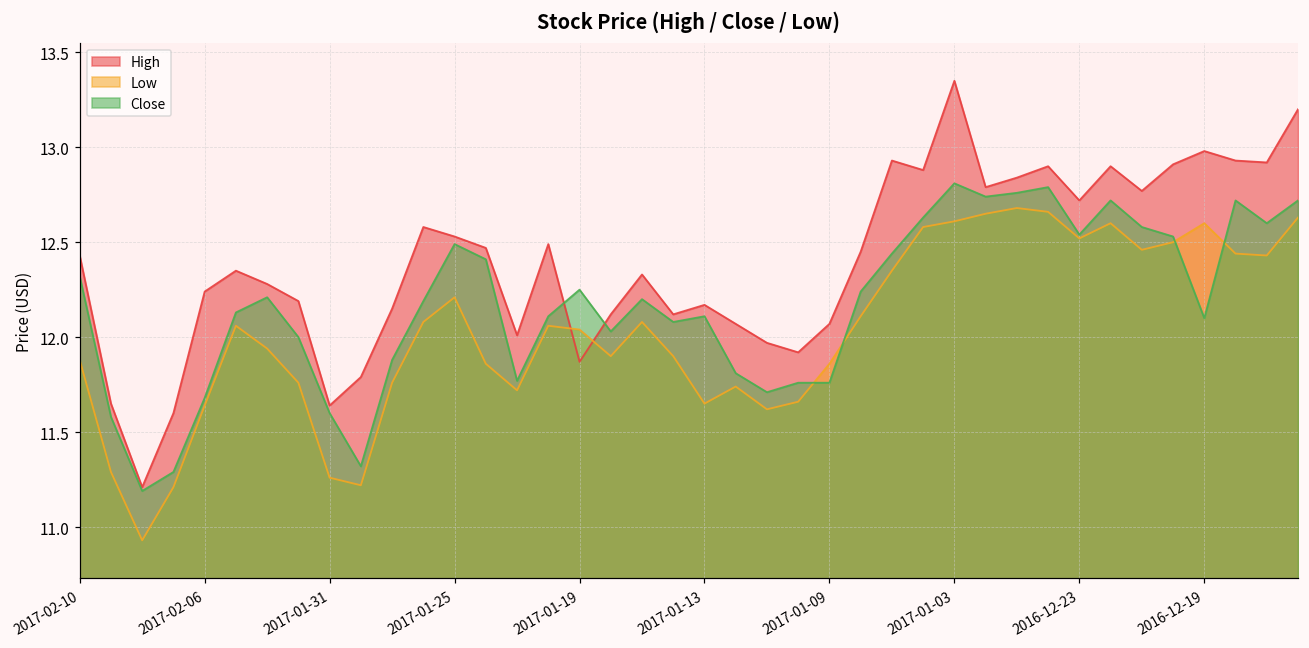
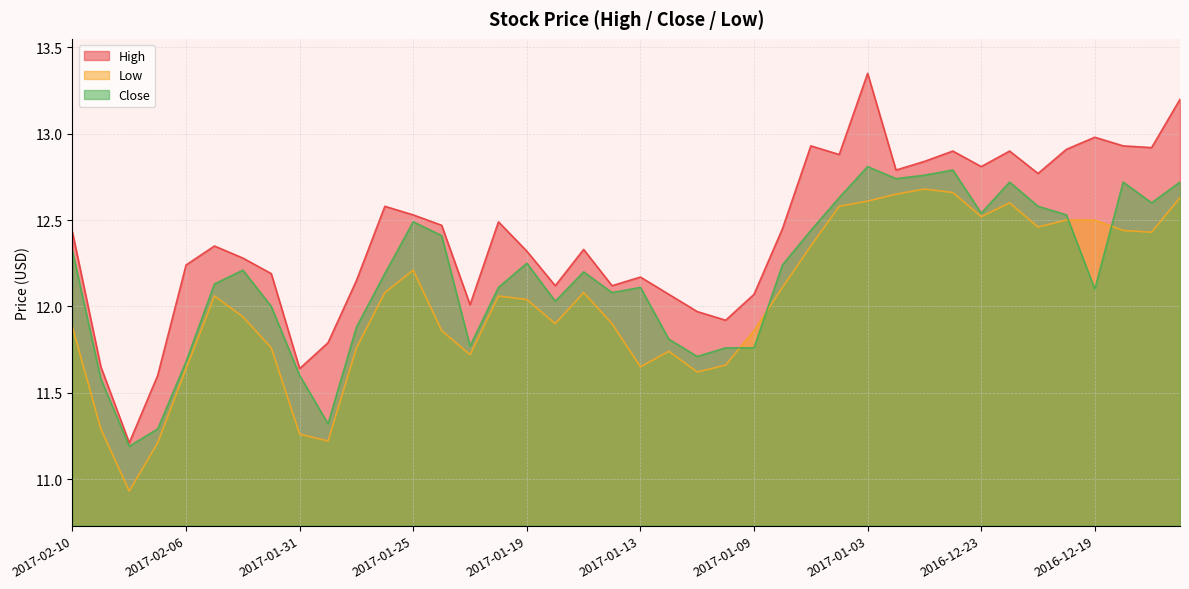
  {
    "High": {
      "2017-02-10": 12.43,
      "2017-02-06": 12.24,
      "2017-01-31": 11.64,
      "2017-01-25": 12.53,
-     "2017-01-19": 11.87,
+     "2017-01-19": 12.32,
      "2017-01-13": 12.17,
      "2017-01-09": 12.07,
      "2017-01-03": 13.35,
-     "2016-12-23": 12.72,
+     "2016-12-23": 12.81,
      "2016-12-19": 12.98
    },
    "Low": {
      "2017-02-10": 11.88,
      "2017-02-06": 11.64,
      "2017-01-31": 11.26,
      "2017-01-25": 12.2,
      "2017-01-19": 12.04,
      "2017-01-13": 11.65,
      "2017-01-09": 11.86,
      "2017-01-03": 12.6,
      "2016-12-23": 12.52,
-     "2016-12-19": 12.6
+     "2016-12-19": 12.5
    },
    "Close": {
      "2017-02-10": 12.32,
      "2017-02-06": 11.68,
      "2017-01-31": 11.60,
      "2017-01-25": 12.49,
      "2017-01-19": 12.25,
      "2017-01-13": 12.11,
      "2017-01-09": 11.76,
      "2017-01-03": 12.81,
      "2016-12-23": 12.54,
      "2016-12-19": 12.10
    }
  }
